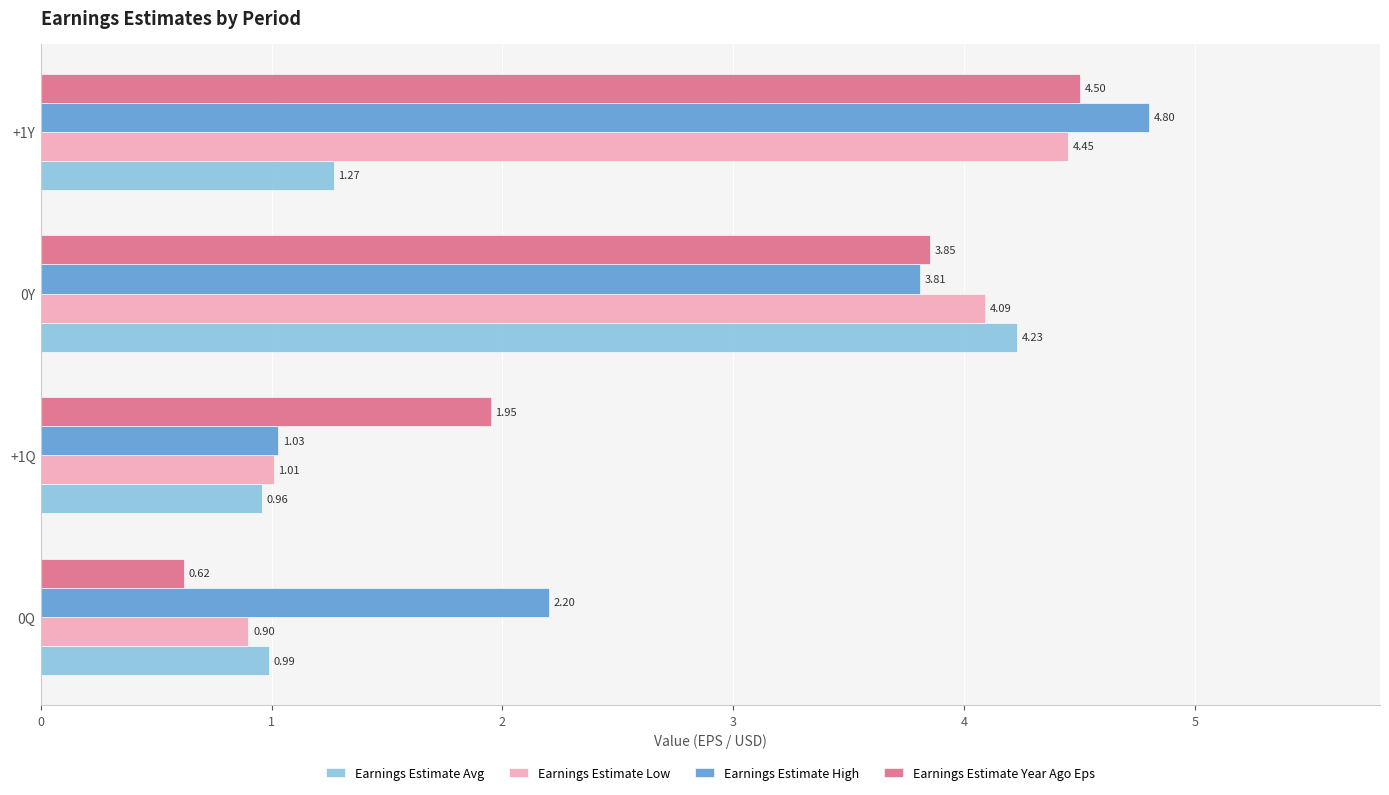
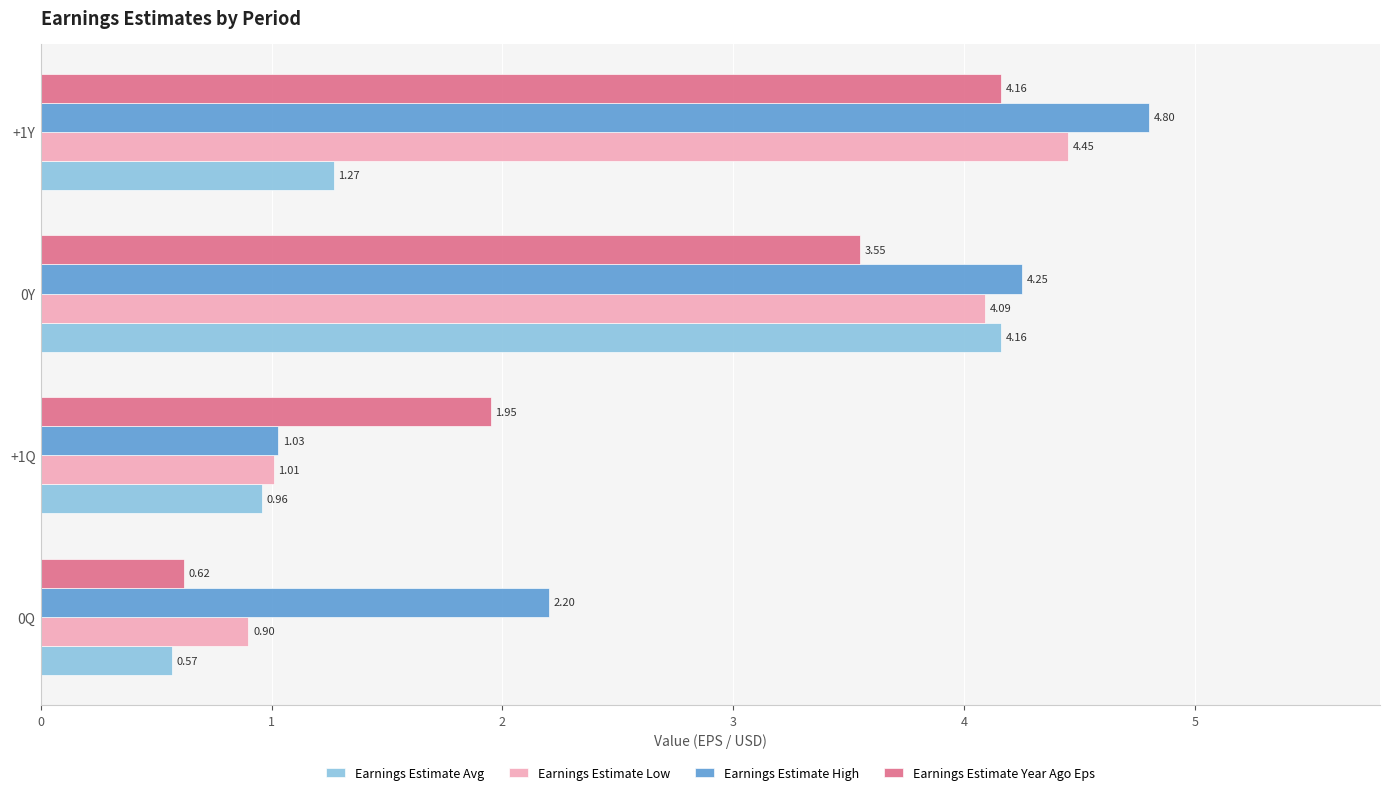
  {
    "Earnings Estimate Avg": {
      "+1Y": 1.27,
-     "0Y": 4.23,
+     "0Y": 4.16,
      "+1Q": 0.96,
-     "0Q": 0.99
+     "0Q": 0.57
    },
    "Earnings Estimate Low": {
      "+1Y": 4.45,
      "0Y": 4.09,
      "+1Q": 1.01,
      "0Q": 0.90
    },
    "Earnings Estimate High": {
      "+1Y": 4.80,
-     "0Y": 3.81,
+     "0Y": 4.25,
      "+1Q": 1.03,
      "0Q": 2.20
    },
    "Earnings Estimate Year Ago Eps": {
-     "+1Y": 4.50,
-     "0Y": 3.85,
+     "+1Y": 4.16,
+     "0Y": 3.55,
      "+1Q": 1.95,
      "0Q": 0.62
    }
  }
